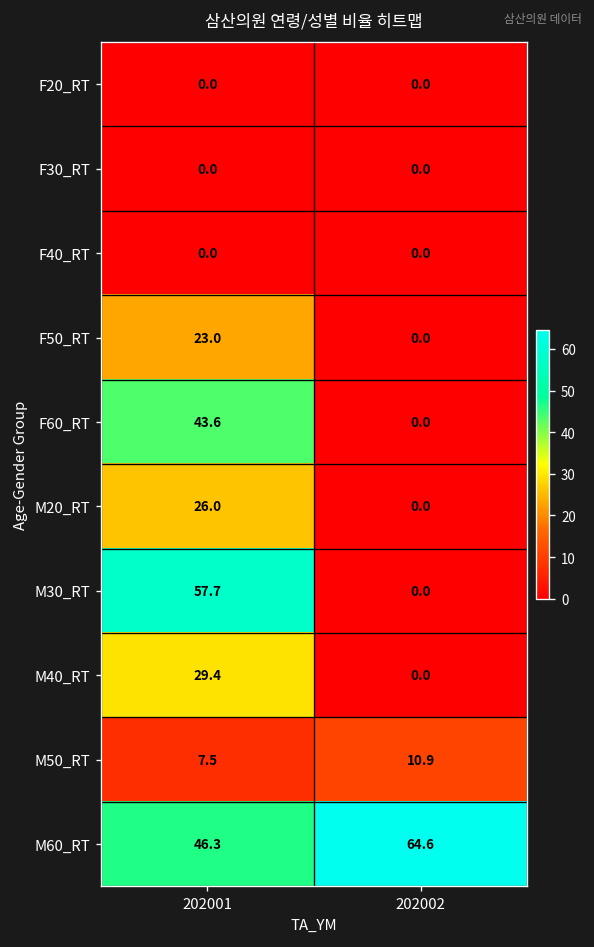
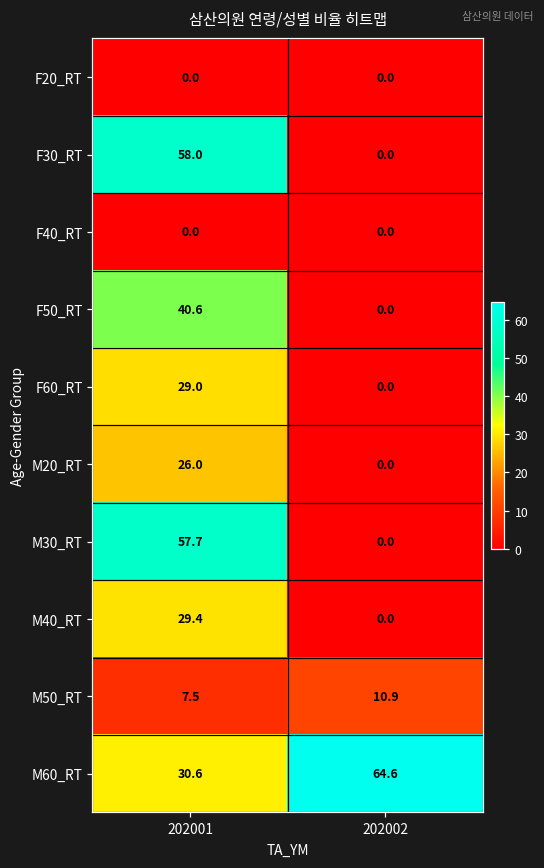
  {
    "F20_RT": {
      "202001": 0.0,
      "202002": 0.0
    },
    "F30_RT": {
-     "202001": 0.0,
+     "202001": 58.0,
      "202002": 0.0
    },
    "F40_RT": {
      "202001": 0.0,
      "202002": 0.0
    },
    "F50_RT": {
-     "202001": 23.0,
+     "202001": 40.6,
      "202002": 0.0
    },
    "F60_RT": {
-     "202001": 43.6,
+     "202001": 29.0,
      "202002": 0.0
    },
    "M20_RT": {
      "202001": 26.0,
      "202002": 0.0
    },
    "M30_RT": {
      "202001": 57.7,
      "202002": 0.0
    },
    "M40_RT": {
      "202001": 29.4,
      "202002": 0.0
    },
    "M50_RT": {
      "202001": 7.5,
      "202002": 10.9
    },
    "M60_RT": {
-     "202001": 46.3,
+     "202001": 30.6,
      "202002": 64.6
    }
  }
